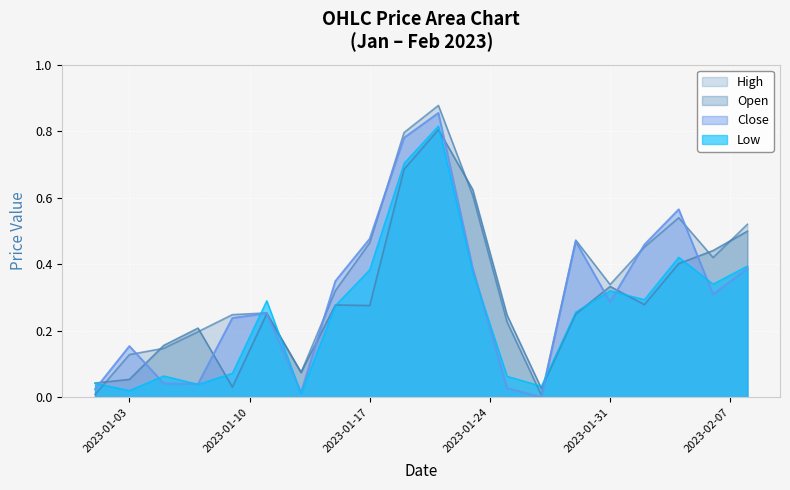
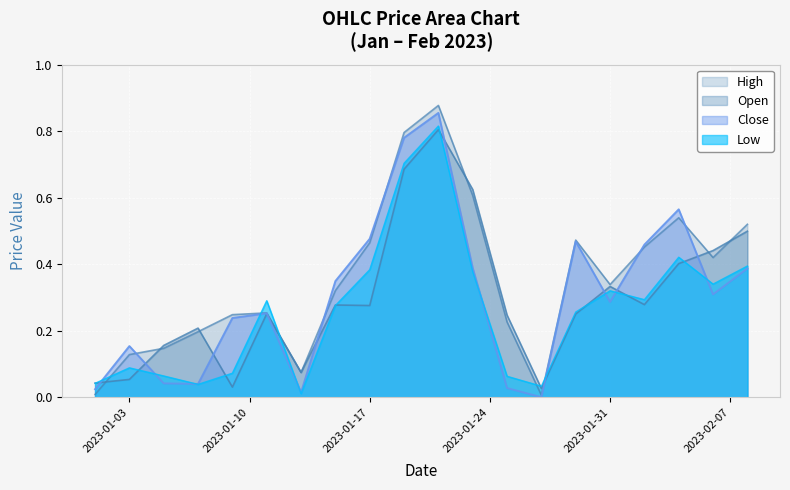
  {
    "Low": {
-     "2023-01-03": 0.02,
+     "2023-01-03": 0.09,
      "2023-01-17": 0.38,
      "2023-01-31": 0.32
    }
  }
